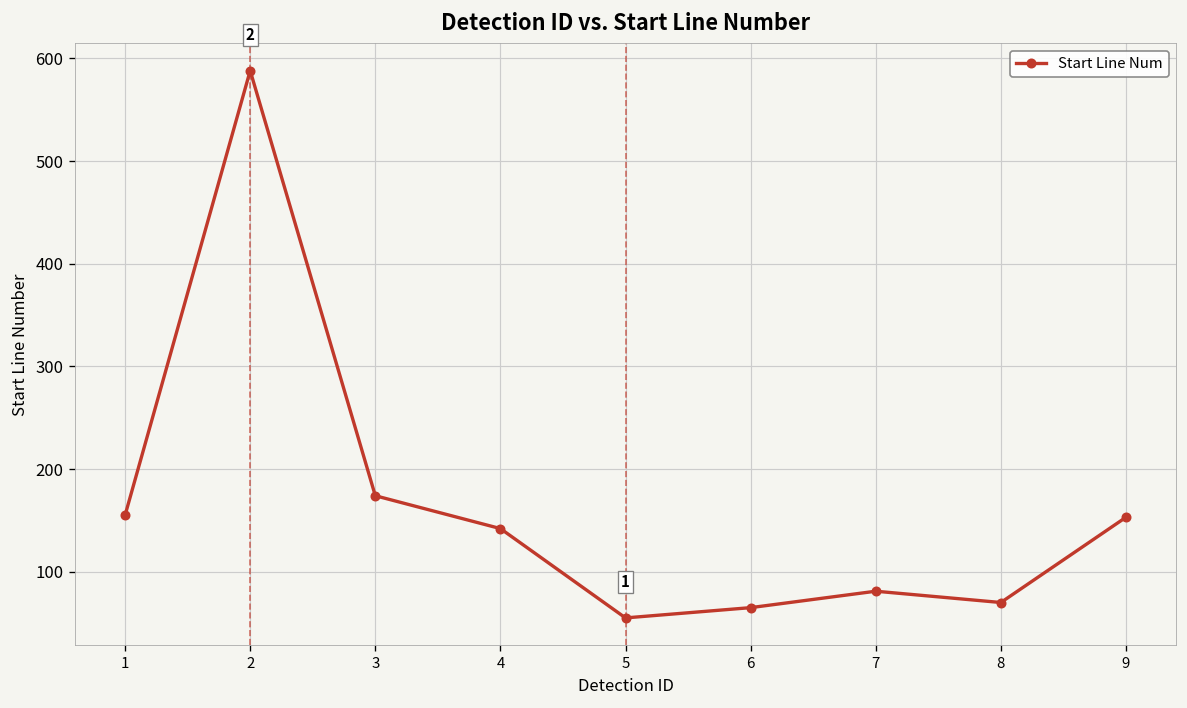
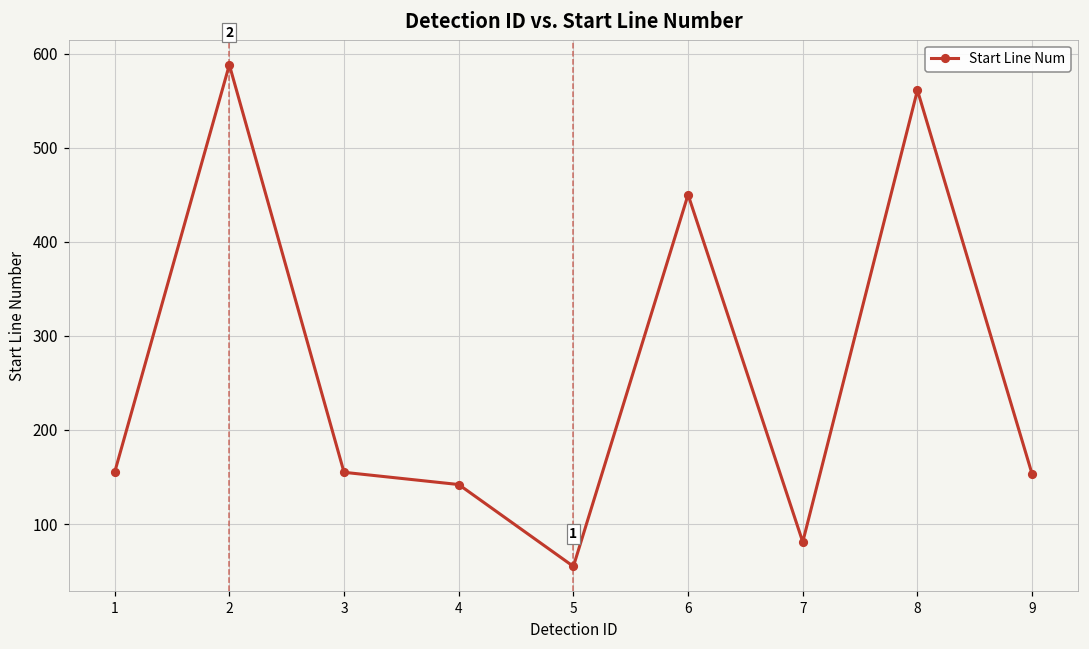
  {
    "1": 160,
-   "3": 170,
+   "3": 160,
    "4": 140,
-   "6": 70,
+   "6": 450,
    "7": 80,
-   "8": 70,
+   "8": 560,
    "9": 150
  }
